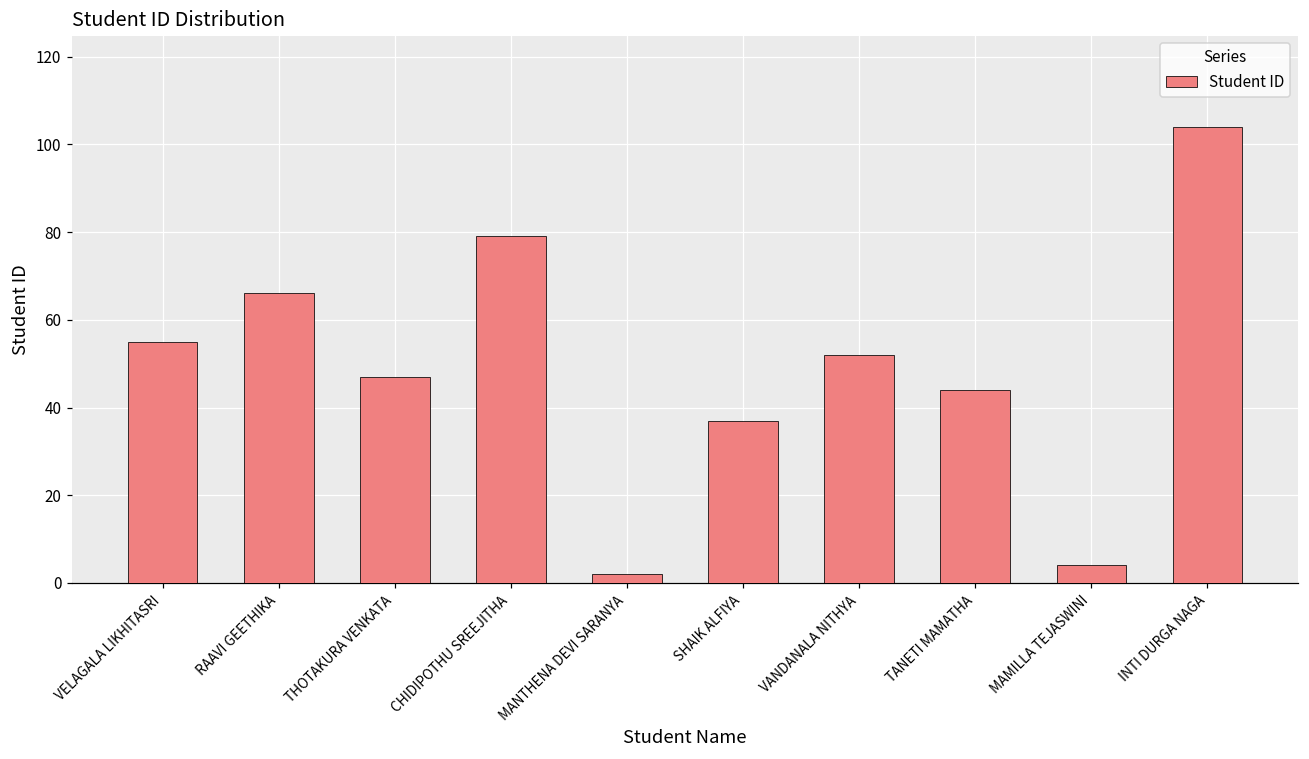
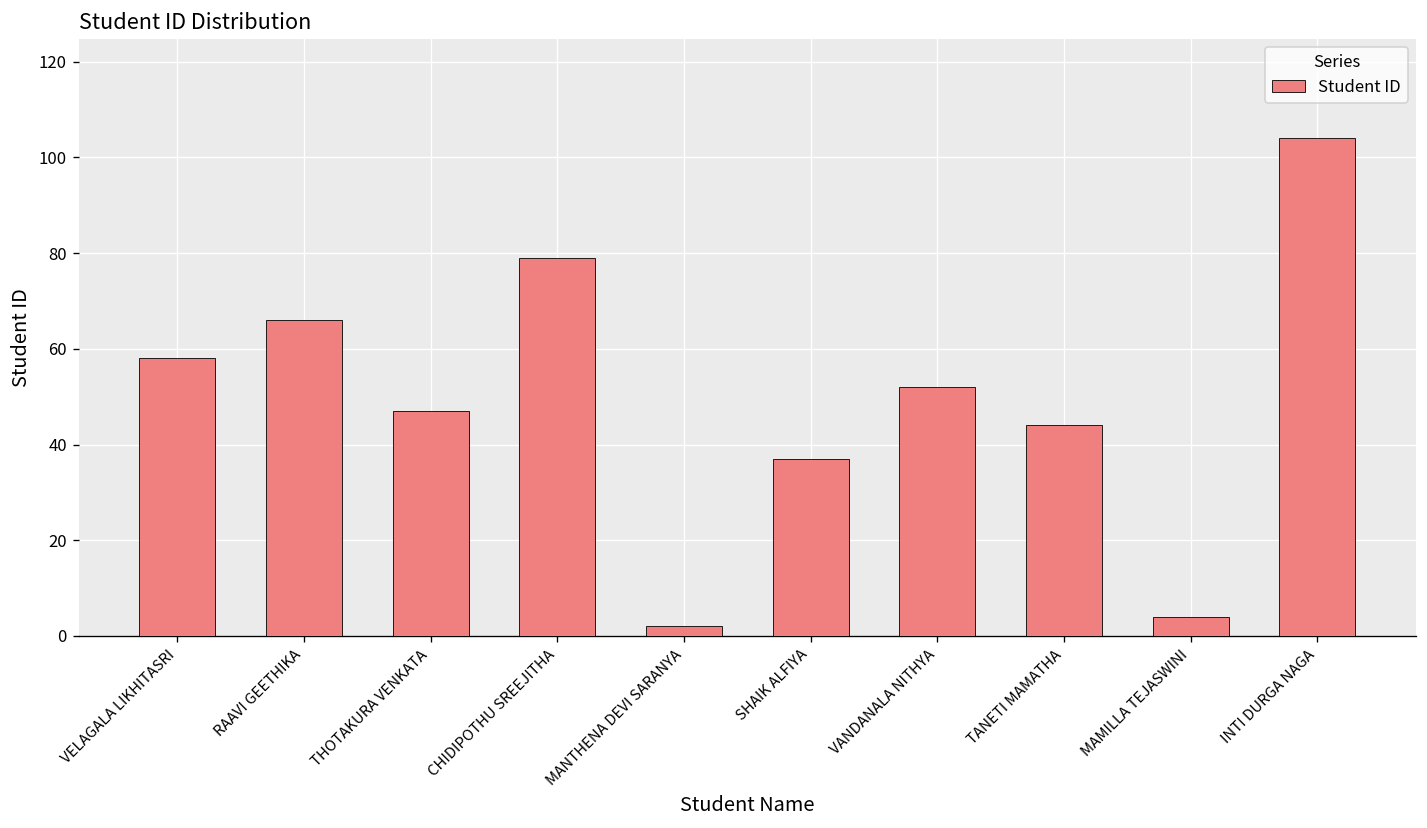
  {
-   "VELAGALA LIKHITASRI": 55,
+   "VELAGALA LIKHITASRI": 58,
    "RAAVI GEETHIKA": 66,
    "THOTAKURA VENKATA": 47,
    "CHIDIPOTHU SREEJITHA": 79,
    "MANTHENA DEVI SARANYA": 2,
    "SHAIK ALFIYA": 37,
    "VANDANALA NITHYA": 52,
    "TANETI MAMATHA": 44,
    "MAMILLA TEJASWINI": 4,
    "INTI DURGA NAGA": 104
  }
